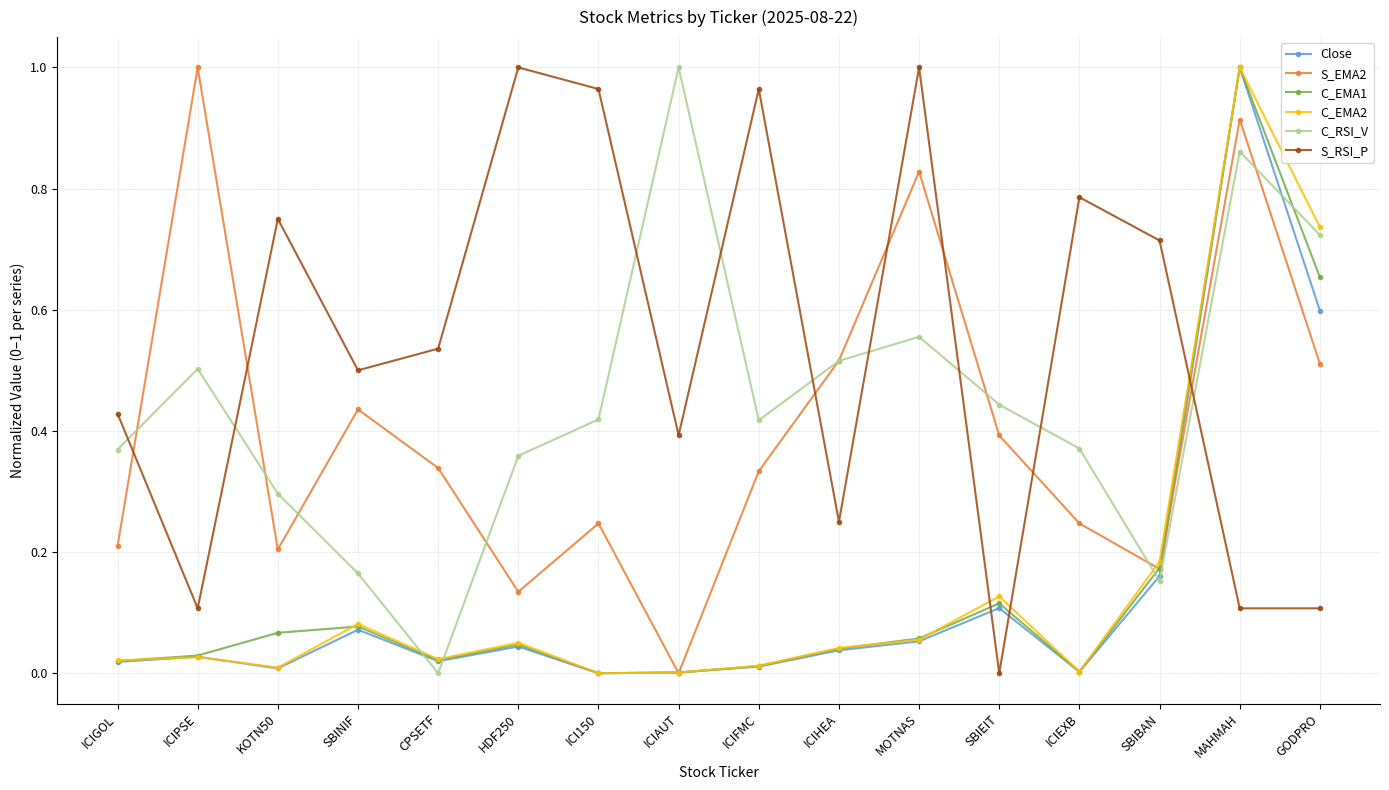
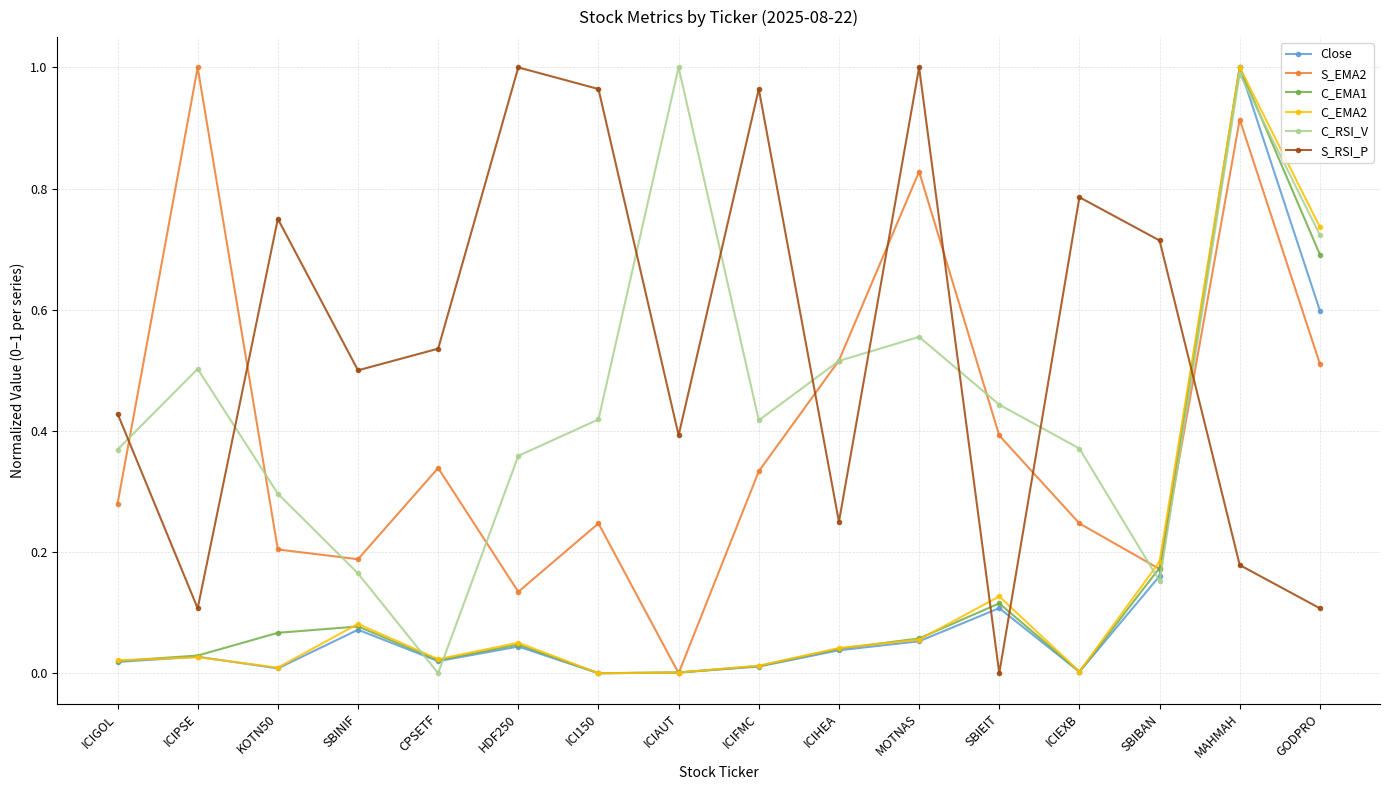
  {
    "Close": {
      "SBINIF": 0.07,
      "SBIEIT": 0.11,
      "SBIBAN": 0.16,
      "GODPRO": 0.60
    },
    "S_EMA2": {
-     "ICIGOL": 0.21,
+     "ICIGOL": 0.28,
      "ICIPSE": 1.00,
      "KOTN50": 0.20,
-     "SBINIF": 0.44,
+     "SBINIF": 0.19,
      "CPSETF": 0.34,
      "HDF250": 0.13,
      "ICI150": 0.25,
      "ICIFMC": 0.33,
      "MOTNAS": 0.83,
      "SBIEIT": 0.39,
      "ICIEXB": 0.25,
      "MAHMAH": 0.91,
      "GODPRO": 0.51
    },
    "C_EMA1": {
      "KOTN50": 0.07,
      "SBINIF": 0.08,
      "SBIEIT": 0.12,
-     "GODPRO": 0.65
+     "GODPRO": 0.69
    },
    "C_EMA2": {
      "SBINIF": 0.08,
      "SBIEIT": 0.13,
      "SBIBAN": 0.18,
      "GODPRO": 0.74
    },
    "C_RSI_V": {
      "ICIGOL": 0.37,
      "ICIPSE": 0.50,
      "KOTN50": 0.30,
      "SBINIF": 0.16,
      "CPSETF": 0.00,
      "HDF250": 0.36,
      "ICI150": 0.42,
      "ICIAUT": 1.00,
      "ICIFMC": 0.42,
      "MOTNAS": 0.56,
      "SBIEIT": 0.44,
      "ICIEXB": 0.37,
      "SBIBAN": 0.15,
-     "MAHMAH": 0.86,
+     "MAHMAH": 0.99,
      "GODPRO": 0.72
    },
    "S_RSI_P": {
      "ICIGOL": 0.43,
      "ICIPSE": 0.11,
      "KOTN50": 0.75,
      "SBINIF": 0.50,
      "CPSETF": 0.54,
      "HDF250": 1.00,
      "ICI150": 0.96,
      "ICIAUT": 0.39,
      "ICIFMC": 0.96,
      "ICIHEA": 0.25,
      "MOTNAS": 1.00,
      "SBIEIT": 0.00,
      "ICIEXB": 0.79,
      "SBIBAN": 0.71,
-     "MAHMAH": 0.11,
+     "MAHMAH": 0.18,
      "GODPRO": 0.11
    }
  }
